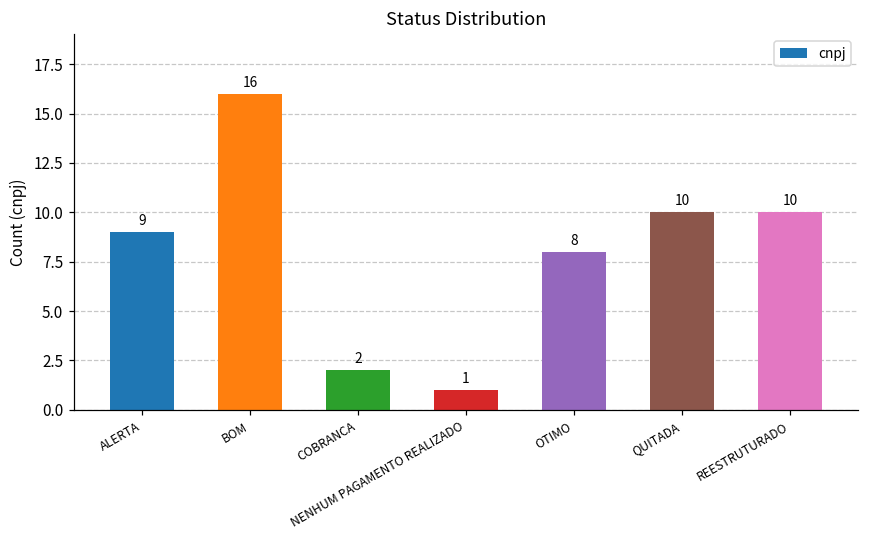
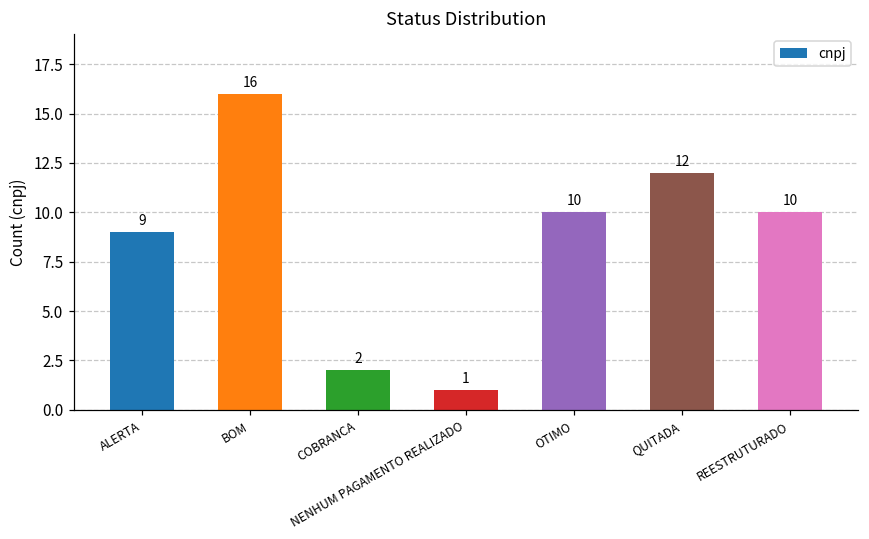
  {
    "ALERTA": 9,
    "BOM": 16,
    "COBRANCA": 2,
    "NENHUM PAGAMENTO REALIZADO": 1,
-   "OTIMO": 8,
-   "QUITADA": 10,
+   "OTIMO": 10,
+   "QUITADA": 12,
    "REESTRUTURADO": 10
  }
